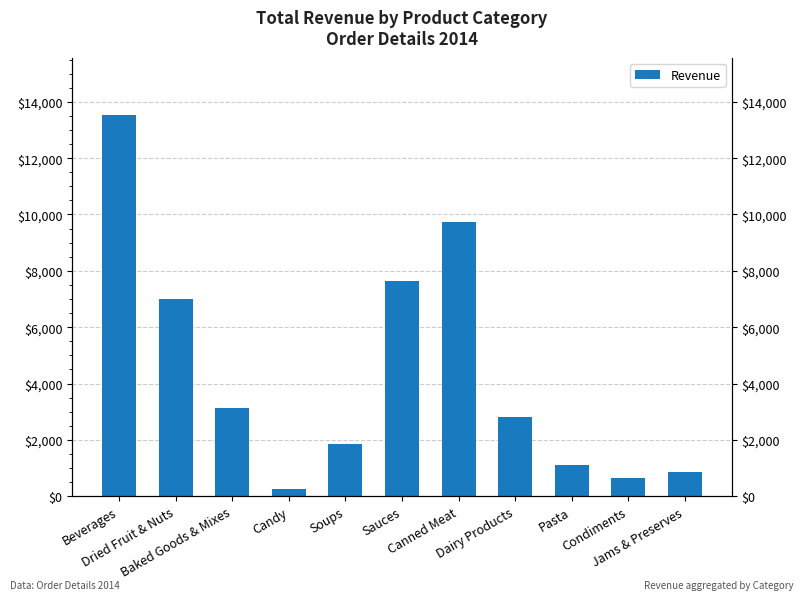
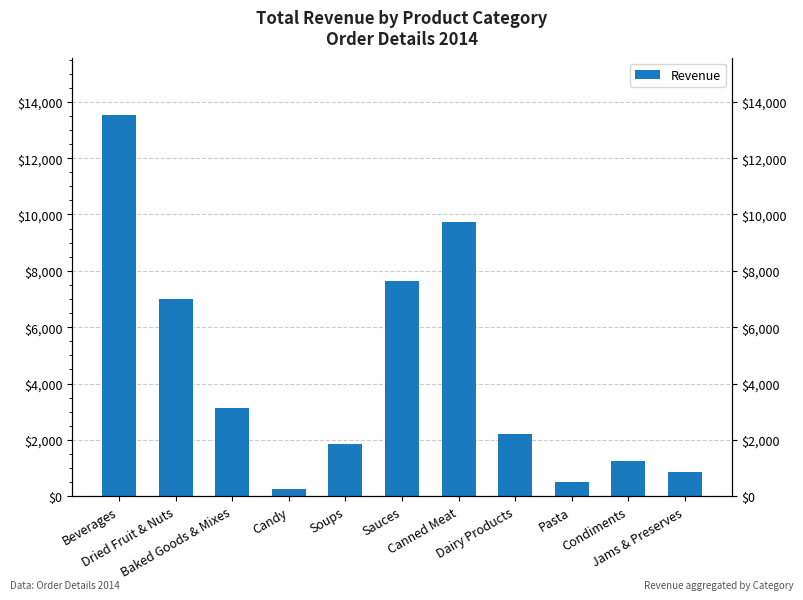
  {
    "Beverages": "$13,500",
    "Dried Fruit & Nuts": "$7,000",
    "Baked Goods & Mixes": "$3,100",
    "Candy": "$300",
    "Soups": "$1,800",
    "Sauces": "$7,600",
    "Canned Meat": "$9,700",
-   "Dairy Products": "$2,800",
-   "Pasta": "$1,100",
-   "Condiments": "$600",
+   "Dairy Products": "$2,200",
+   "Pasta": "$500",
+   "Condiments": "$1,300",
    "Jams & Preserves": "$900"
  }
